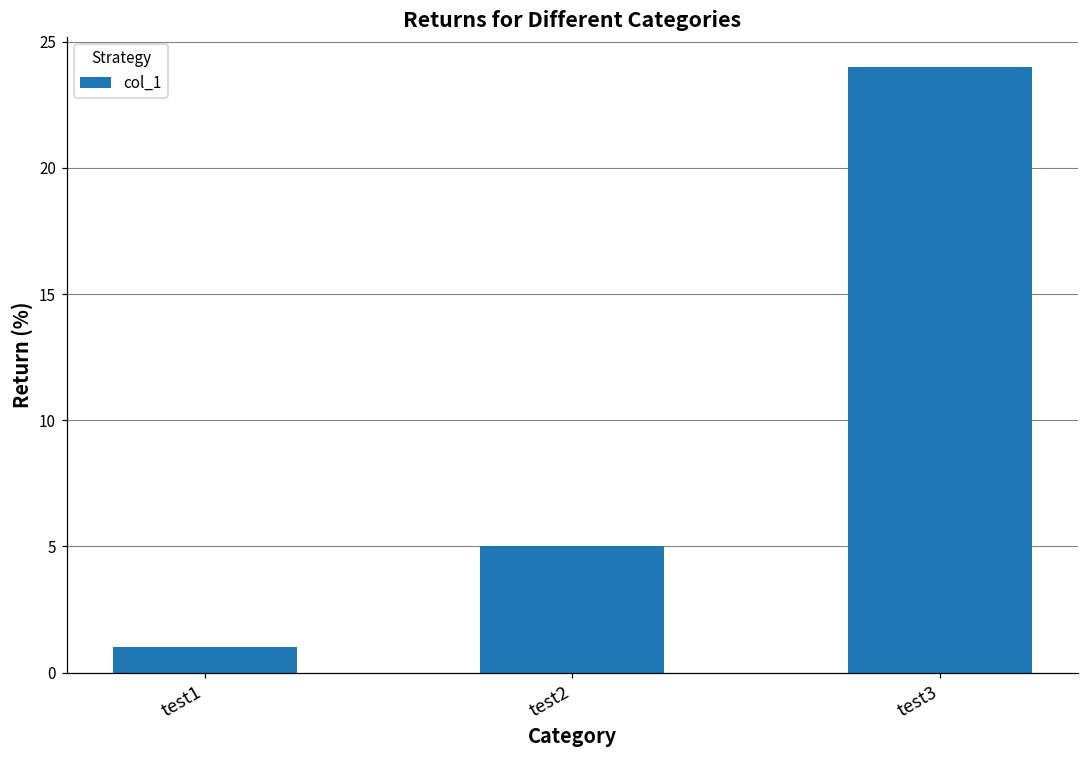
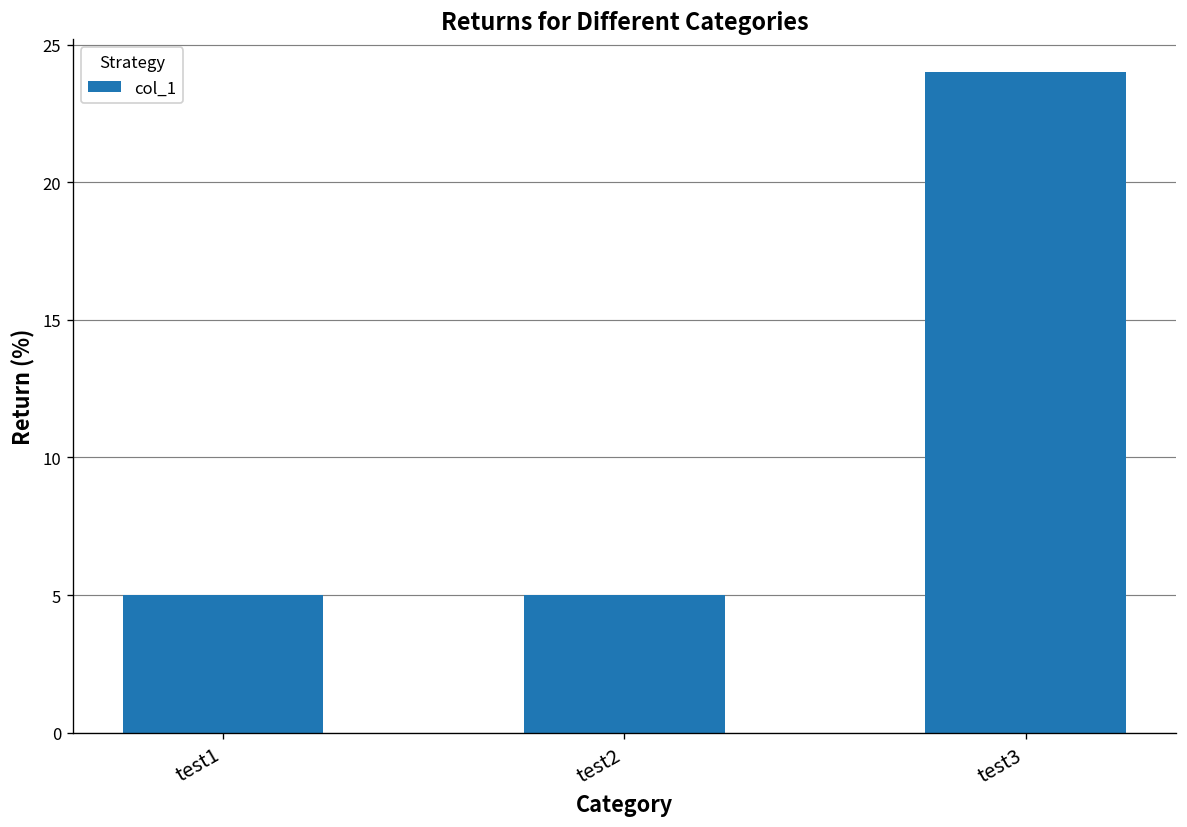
  {
-   "test1": 1,
+   "test1": 5,
    "test2": 5,
    "test3": 24
  }
